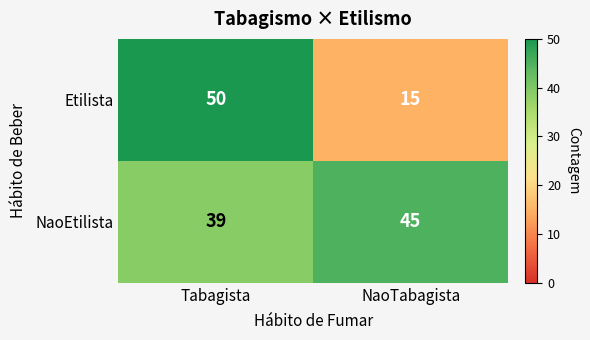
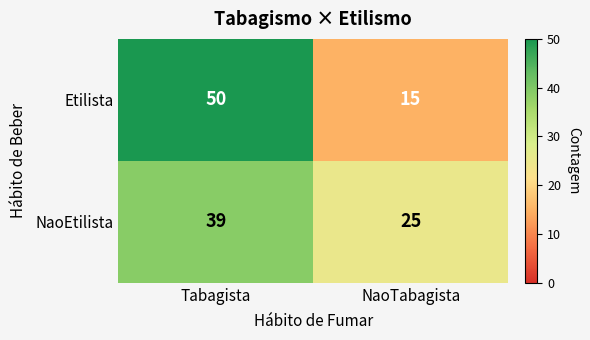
  {
    "Etilista": {
      "Tabagista": 50,
      "NaoTabagista": 15
    },
    "NaoEtilista": {
      "Tabagista": 39,
-     "NaoTabagista": 45
+     "NaoTabagista": 25
    }
  }
